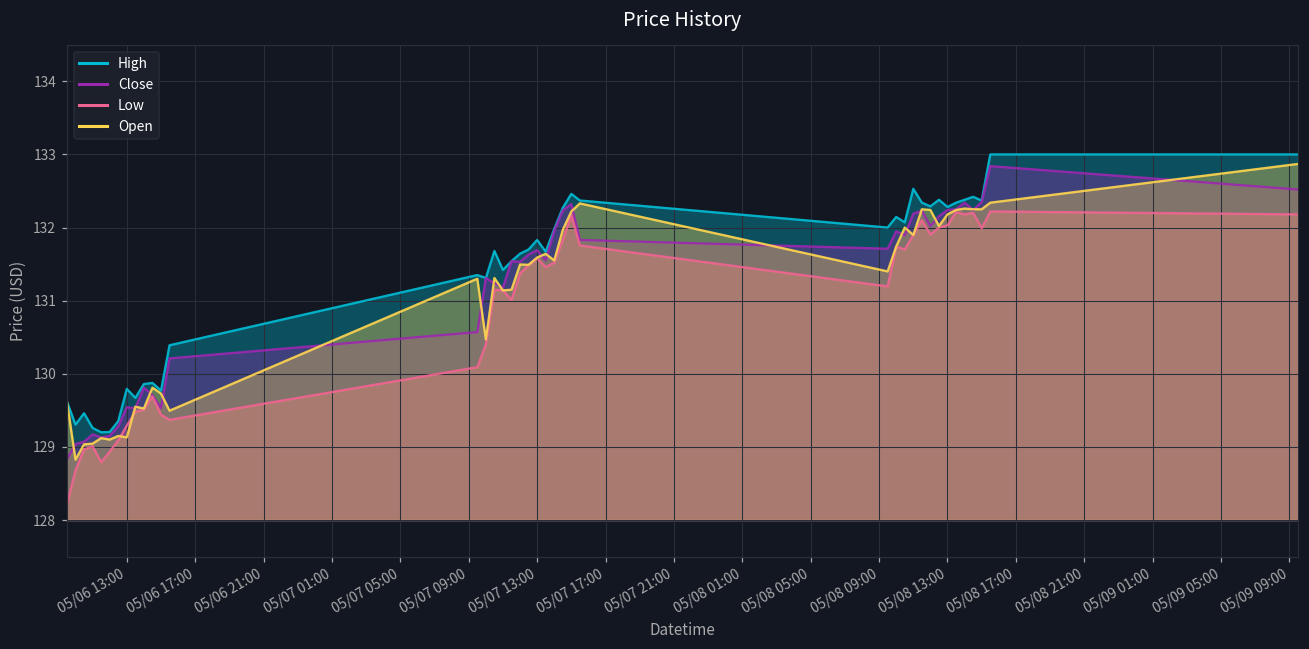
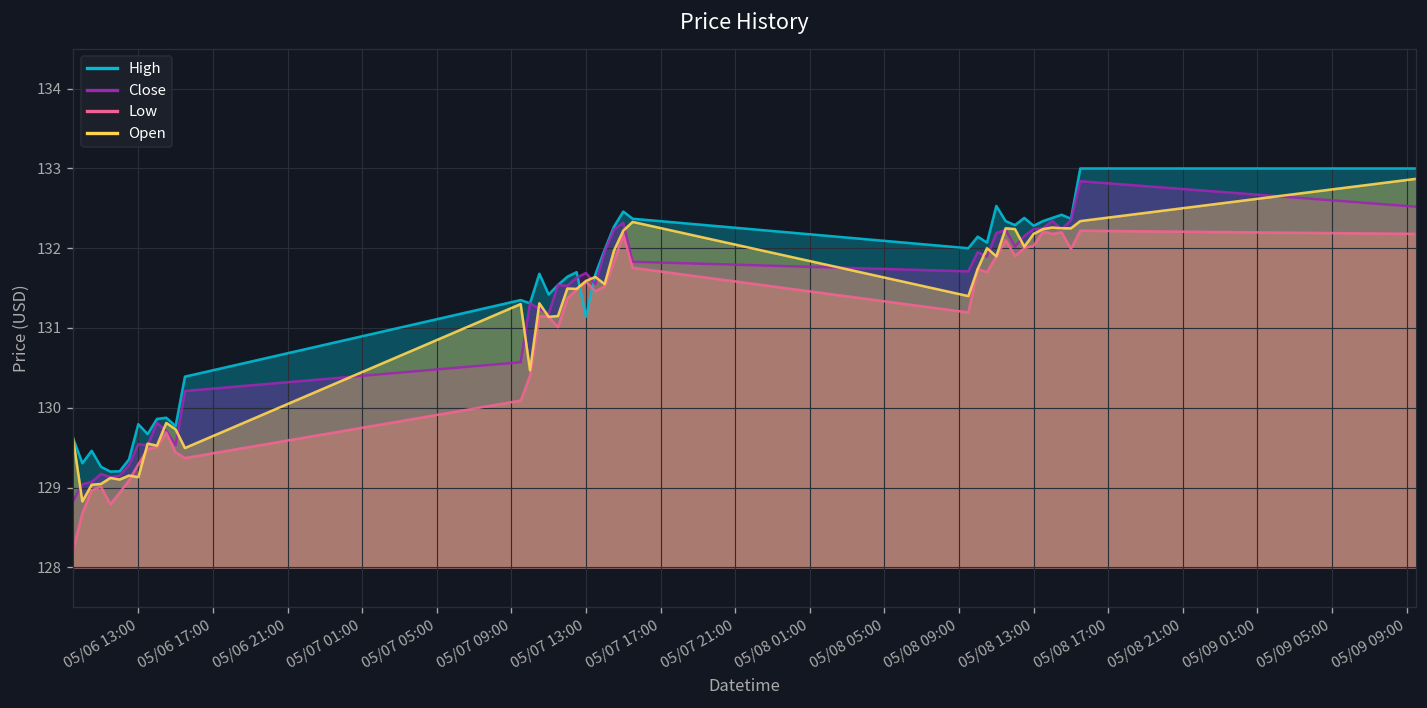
  {
    "High": {
      "05/06 13:00": 129.8,
-     "05/07 13:00": 131.8,
+     "05/07 13:00": 131.1,
      "05/08 13:00": 132.3
    },
    "Open": {
      "05/06 13:00": 129.1,
      "05/08 13:00": 132.2
    }
  }
